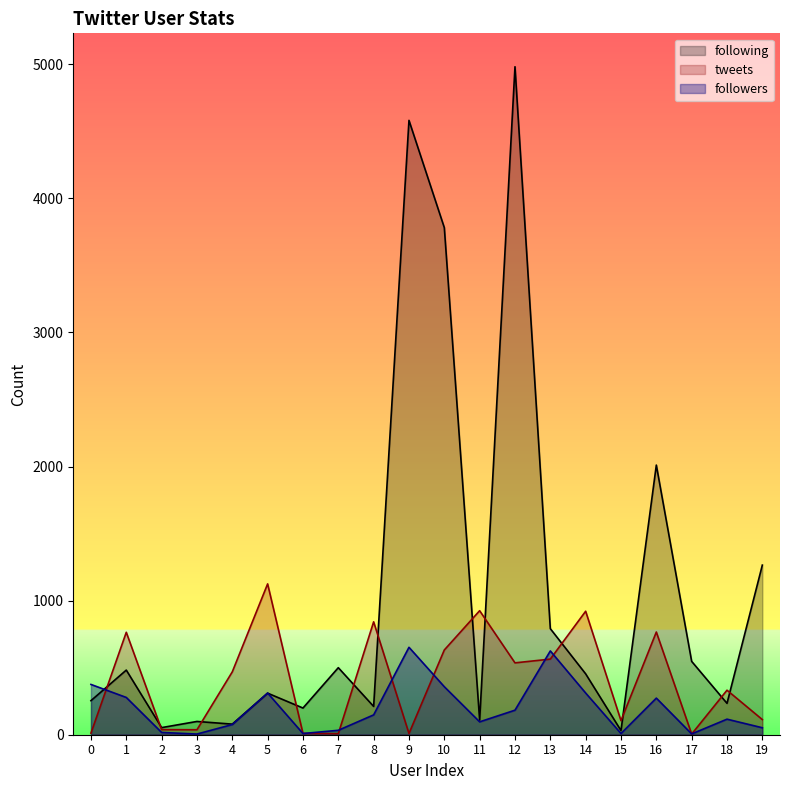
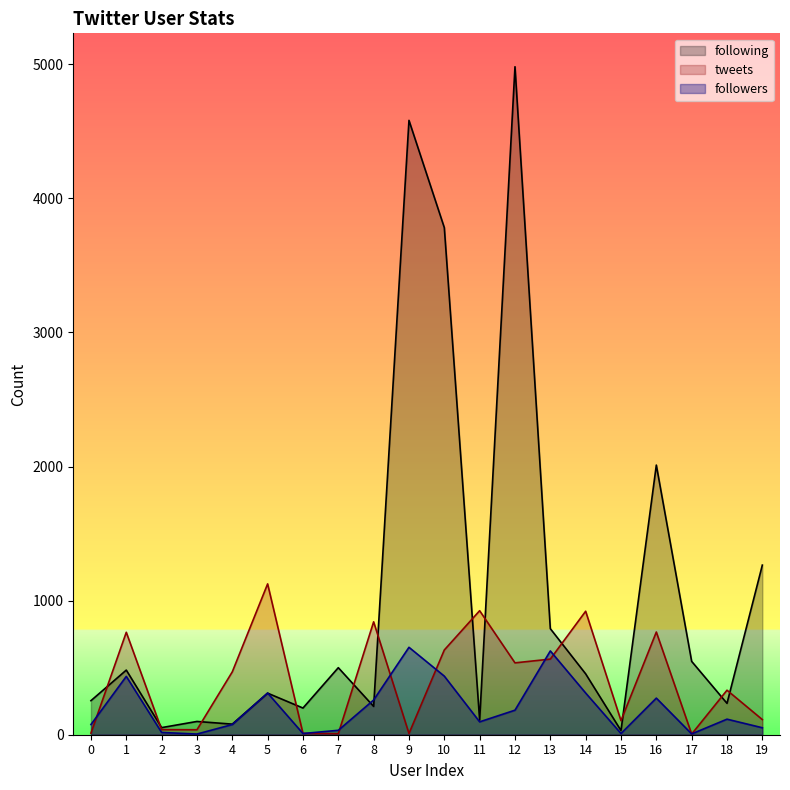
  {
    "followers": {
-     "0": 380,
-     "1": 280,
+     "0": 80,
+     "1": 440,
      "2": 20,
      "3": 10,
      "7": 30,
-     "8": 150,
+     "8": 260,
      "9": 650,
-     "10": 360,
+     "10": 440,
      "12": 180,
      "13": 630,
      "14": 310,
      "15": 10,
      "16": 270,
      "18": 120,
      "19": 50
    }
  }
